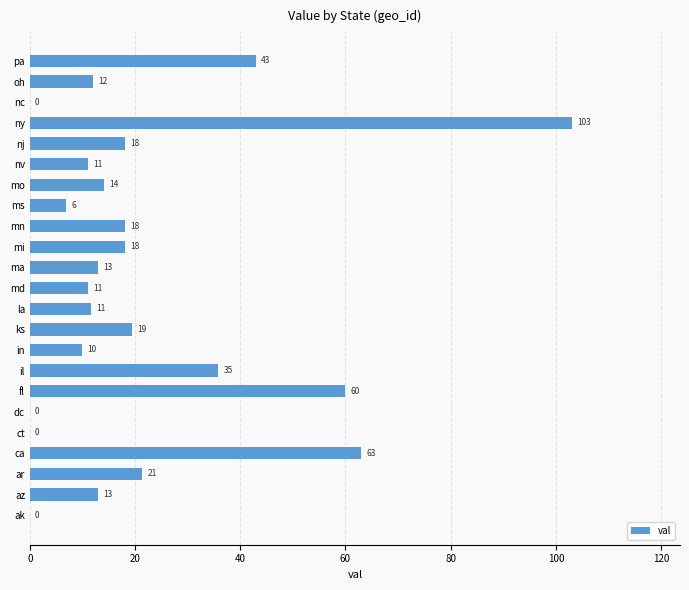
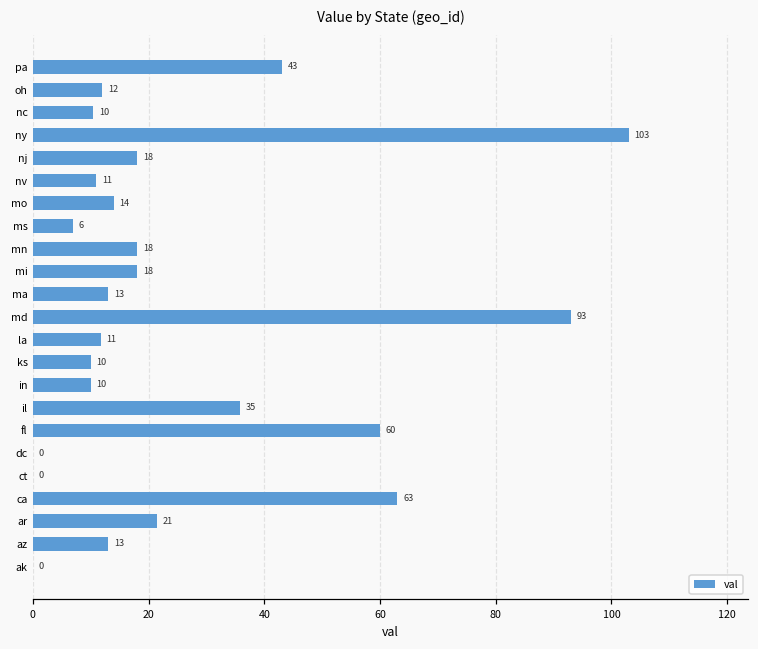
  {
    "pa": 43,
    "oh": 12,
-   "nc": 0,
+   "nc": 10,
    "ny": 103,
    "nj": 18,
    "nv": 11,
    "mo": 14,
    "mn": 18,
    "mi": 18,
    "ma": 13,
-   "md": 11,
-   "ks": 19,
+   "md": 93,
+   "ks": 10,
    "in": 10,
    "fl": 60,
    "dc": 0,
    "ct": 0,
    "ca": 63,
    "ar": 21,
    "az": 13,
    "ak": 0
  }
